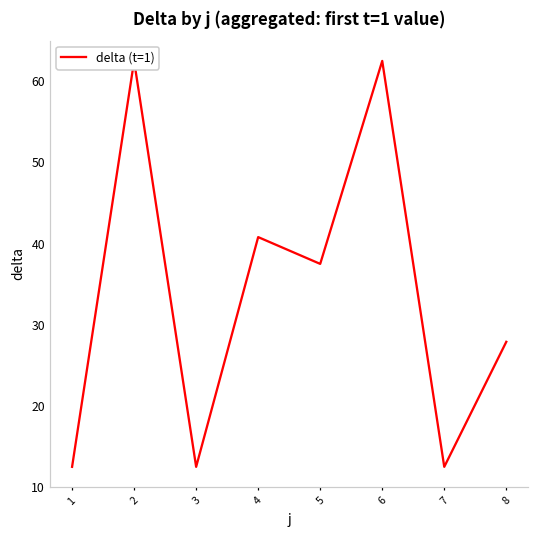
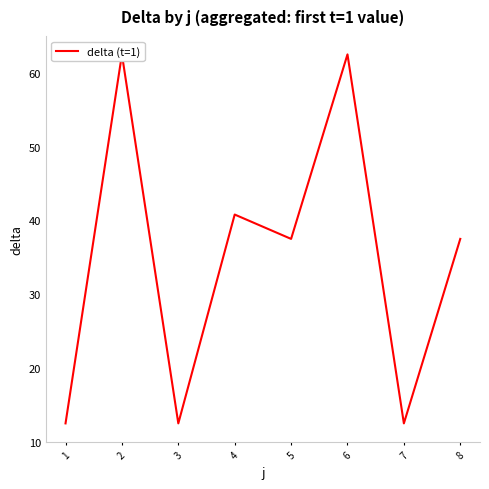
  {
    "1": 13,
    "3": 13,
    "4": 41,
    "5": 38,
    "6": 63,
    "7": 13,
-   "8": 28
+   "8": 38
  }
